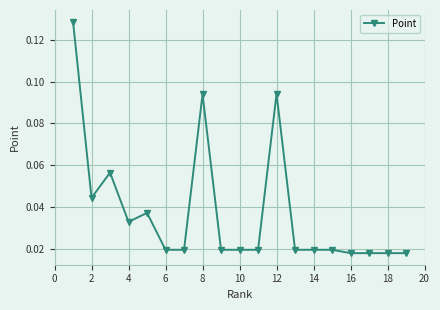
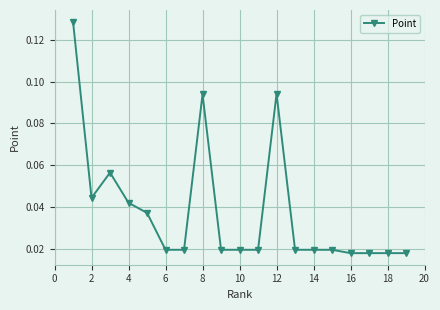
  {
    "2": 0.044,
-   "4": 0.033,
+   "4": 0.042,
    "6": 0.020,
    "8": 0.094,
    "10": 0.020,
    "12": 0.094,
    "14": 0.020,
    "16": 0.018,
    "18": 0.018
  }
